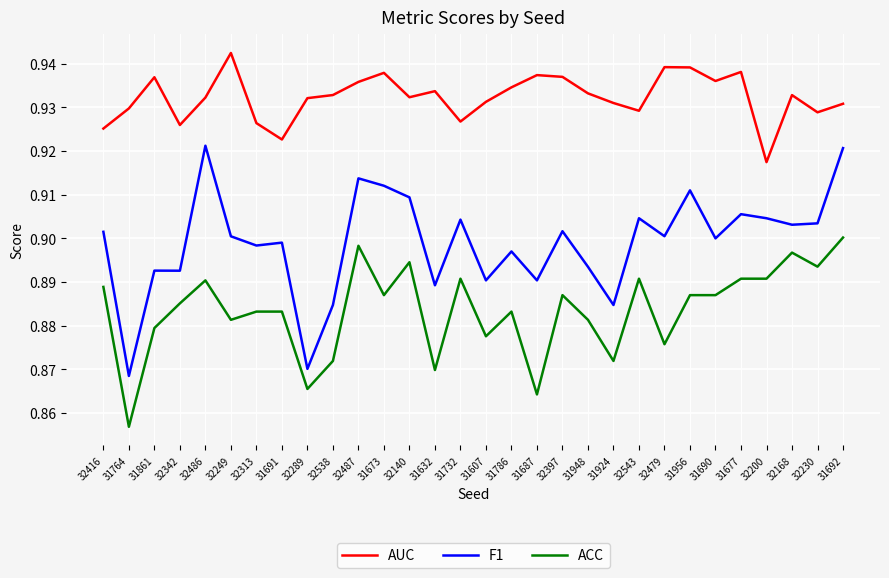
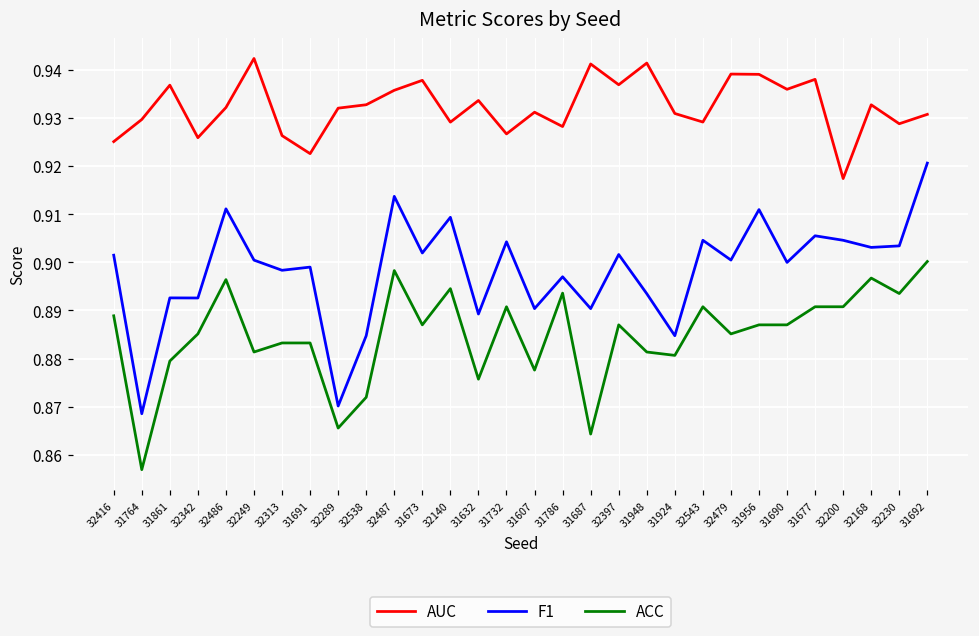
  {
    "AUC": {
      "32416": 0.925,
      "31764": 0.930,
      "31861": 0.937,
      "32342": 0.926,
      "32486": 0.932,
      "32249": 0.942,
      "32313": 0.926,
      "31691": 0.923,
      "32289": 0.932,
      "32538": 0.933,
      "32487": 0.936,
      "31673": 0.938,
-     "32140": 0.932,
+     "32140": 0.929,
      "31632": 0.934,
      "31732": 0.927,
      "31607": 0.931,
-     "31786": 0.935,
-     "31687": 0.937,
+     "31786": 0.928,
+     "31687": 0.941,
      "32397": 0.937,
-     "31948": 0.933,
+     "31948": 0.941,
      "31924": 0.931,
      "32543": 0.929,
      "32479": 0.939,
      "31956": 0.939,
      "31690": 0.936,
      "31677": 0.938,
      "32200": 0.917,
      "32168": 0.933,
      "32230": 0.929,
      "31692": 0.931
    },
    "F1": {
      "32416": 0.902,
      "31764": 0.869,
      "31861": 0.893,
      "32342": 0.893,
-     "32486": 0.921,
+     "32486": 0.911,
      "32249": 0.900,
      "32313": 0.898,
      "31691": 0.899,
      "32289": 0.870,
      "32538": 0.885,
      "32487": 0.914,
-     "31673": 0.912,
+     "31673": 0.902,
      "32140": 0.909,
      "31632": 0.889,
      "31732": 0.904,
      "31607": 0.890,
      "31786": 0.897,
      "31687": 0.890,
      "32397": 0.902,
      "31948": 0.893,
      "31924": 0.885,
      "32543": 0.905,
      "32479": 0.900,
      "31956": 0.911,
      "31690": 0.900,
      "31677": 0.906,
      "32200": 0.905,
      "32168": 0.903,
      "32230": 0.903,
      "31692": 0.921
    },
    "ACC": {
      "32416": 0.889,
      "31764": 0.857,
      "31861": 0.879,
      "32342": 0.885,
-     "32486": 0.890,
+     "32486": 0.896,
      "32249": 0.881,
      "32313": 0.883,
      "31691": 0.883,
      "32289": 0.866,
      "32538": 0.872,
      "32487": 0.898,
      "31673": 0.887,
      "32140": 0.895,
-     "31632": 0.870,
+     "31632": 0.876,
      "31732": 0.891,
      "31607": 0.878,
-     "31786": 0.883,
+     "31786": 0.894,
      "31687": 0.864,
      "32397": 0.887,
      "31948": 0.881,
-     "31924": 0.872,
+     "31924": 0.881,
      "32543": 0.891,
-     "32479": 0.876,
+     "32479": 0.885,
      "31956": 0.887,
      "31690": 0.887,
      "31677": 0.891,
      "32200": 0.891,
      "32168": 0.897,
      "32230": 0.894,
      "31692": 0.900
    }
  }
